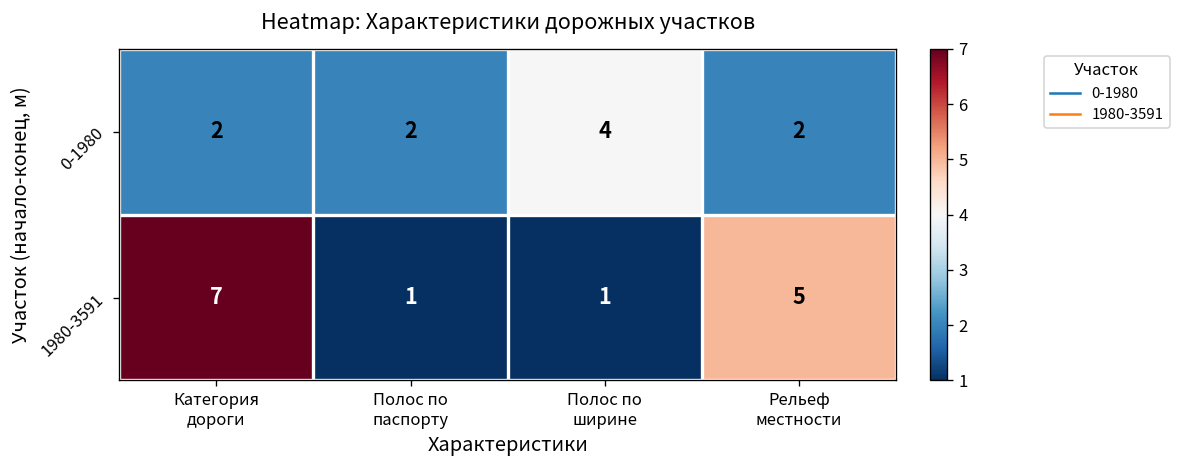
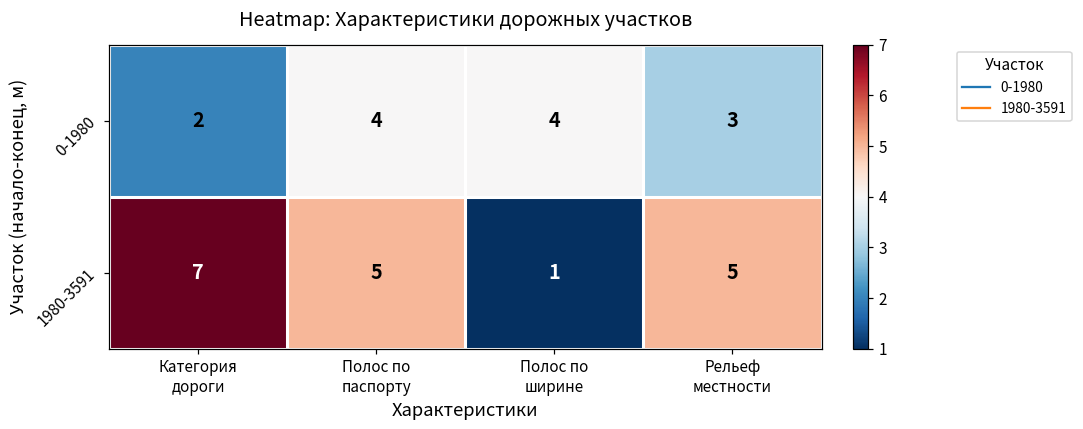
  {
    "0-1980": {
      "Категория дороги": 2,
-     "Полос по паспорту": 2,
+     "Полос по паспорту": 4,
      "Полос по ширине": 4,
-     "Рельеф местности": 2
+     "Рельеф местности": 3
    },
    "1980-3591": {
      "Категория дороги": 7,
-     "Полос по паспорту": 1,
+     "Полос по паспорту": 5,
      "Полос по ширине": 1,
      "Рельеф местности": 5
    }
  }
